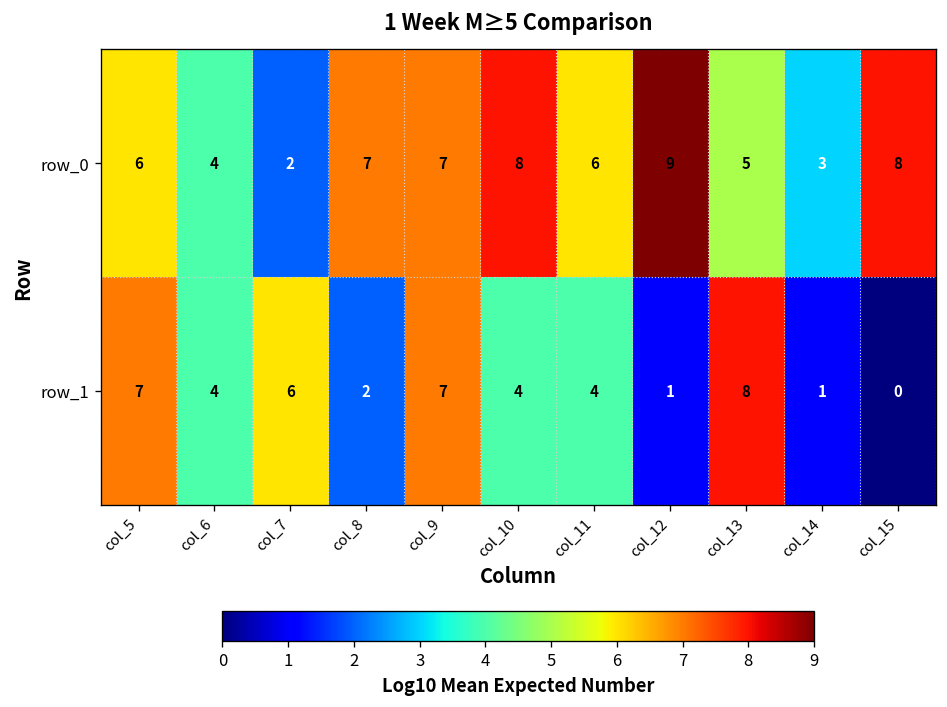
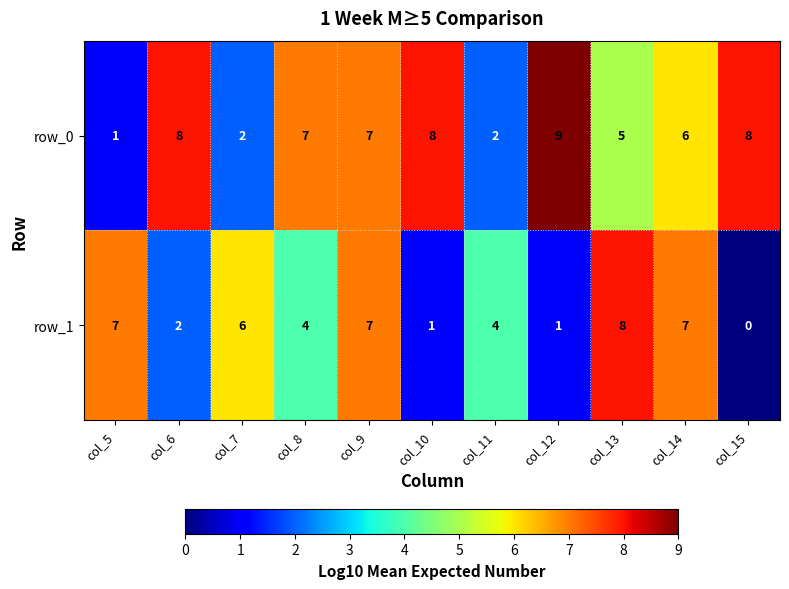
  {
    "row_0": {
-     "col_5": 6,
-     "col_6": 4,
+     "col_5": 1,
+     "col_6": 8,
      "col_7": 2,
      "col_8": 7,
      "col_9": 7,
      "col_10": 8,
-     "col_11": 6,
+     "col_11": 2,
      "col_12": 9,
      "col_13": 5,
-     "col_14": 3,
+     "col_14": 6,
      "col_15": 8
    },
    "row_1": {
      "col_5": 7,
-     "col_6": 4,
+     "col_6": 2,
      "col_7": 6,
-     "col_8": 2,
+     "col_8": 4,
      "col_9": 7,
-     "col_10": 4,
+     "col_10": 1,
      "col_11": 4,
      "col_12": 1,
      "col_13": 8,
-     "col_14": 1,
+     "col_14": 7,
      "col_15": 0
    }
  }
